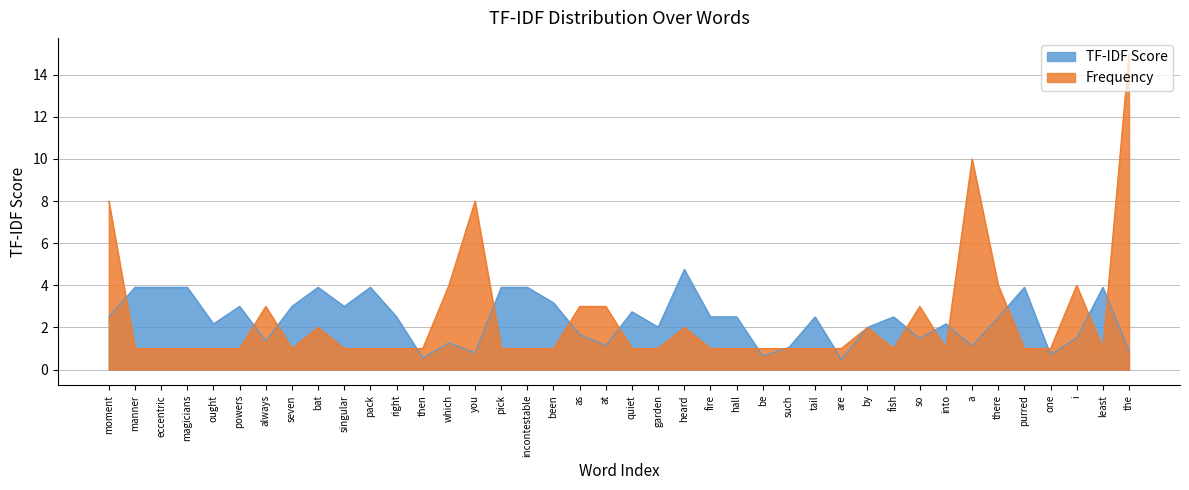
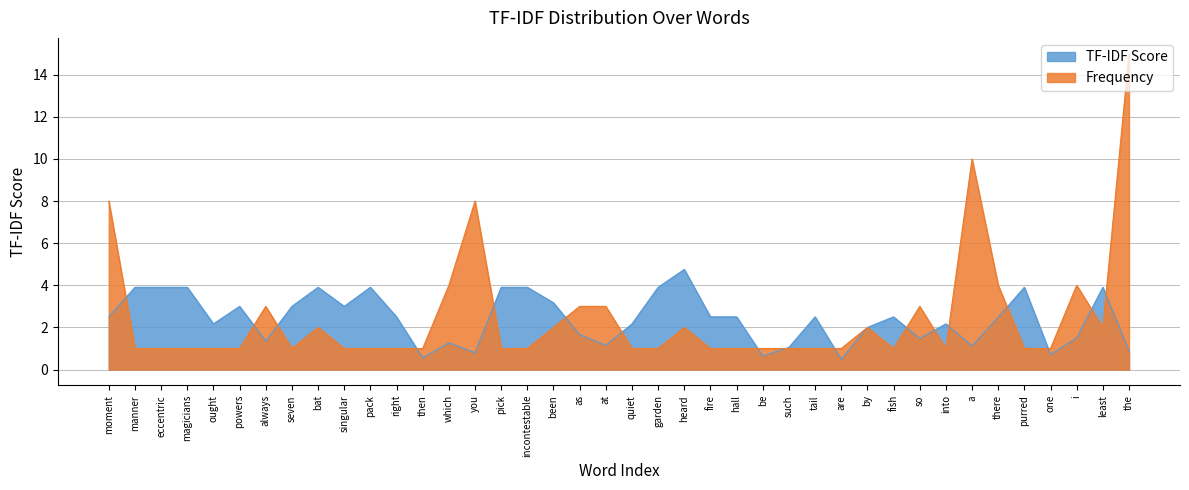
  {
    "TF-IDF Score": {
      "moment": 2.5,
      "manner": 3.9,
      "eccentric": 3.9,
      "magicians": 3.9,
      "ought": 2.2,
      "powers": 3.0,
      "always": 1.4,
      "seven": 3.0,
      "bat": 3.9,
      "singular": 3.0,
      "pack": 3.9,
      "right": 2.5,
      "then": 0.6,
      "which": 1.3,
      "you": 0.8,
      "pick": 3.9,
      "incontestable": 3.9,
      "been": 3.2,
      "as": 1.7,
      "at": 1.1,
-     "quiet": 2.7,
-     "garden": 2.0,
+     "quiet": 2.2,
+     "garden": 3.9,
      "heard": 4.8,
      "fire": 2.5,
      "hall": 2.5,
      "be": 0.6,
      "tail": 2.5,
      "are": 0.5,
      "fish": 2.5,
      "so": 1.5,
      "into": 2.2,
      "a": 1.1,
      "there": 2.5,
      "purred": 3.9,
      "one": 0.7,
      "i": 1.5,
      "least": 3.9,
      "the": 0.9
    },
    "Frequency": {
      "moment": 8,
      "manner": 1,
      "eccentric": 1,
      "magicians": 1,
      "ought": 1,
      "powers": 1,
      "always": 3,
      "seven": 1,
      "bat": 2,
      "singular": 1,
      "pack": 1,
      "right": 1,
      "then": 1,
      "which": 4,
      "you": 8,
      "pick": 1,
      "incontestable": 1,
-     "been": 1,
+     "been": 2,
      "as": 3,
      "at": 3,
      "quiet": 1,
      "garden": 1,
      "heard": 2,
      "fire": 1,
      "hall": 1,
      "be": 1,
      "tail": 1,
      "are": 1,
      "fish": 1,
      "so": 3,
      "into": 1,
      "a": 10,
      "there": 4,
      "purred": 1,
      "one": 1,
      "i": 4,
-     "least": 1
+     "least": 2
    }
  }
